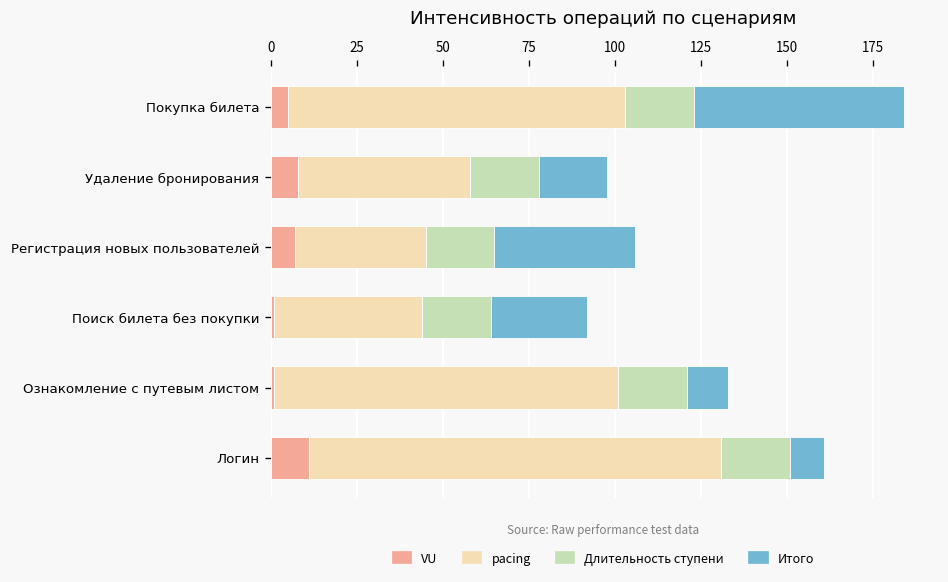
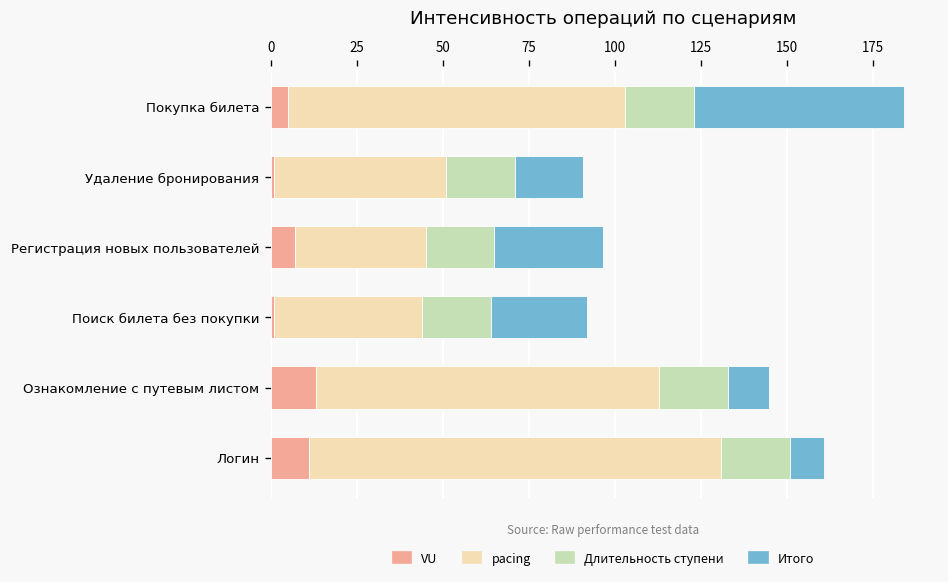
  {
    "VU": {
      "Покупка билета": 5,
-     "Удаление бронирования": 8,
+     "Удаление бронирования": 1,
      "Регистрация новых пользователей": 7,
      "Поиск билета без покупки": 1,
-     "Ознакомление с путевым листом": 1,
+     "Ознакомление с путевым листом": 13,
      "Логин": 11
    },
    "Итого": {
      "Покупка билета": 61,
      "Удаление бронирования": 20,
-     "Регистрация новых пользователей": 41,
+     "Регистрация новых пользователей": 32,
      "Поиск билета без покупки": 28,
      "Ознакомление с путевым листом": 12,
      "Логин": 10
    }
  }
